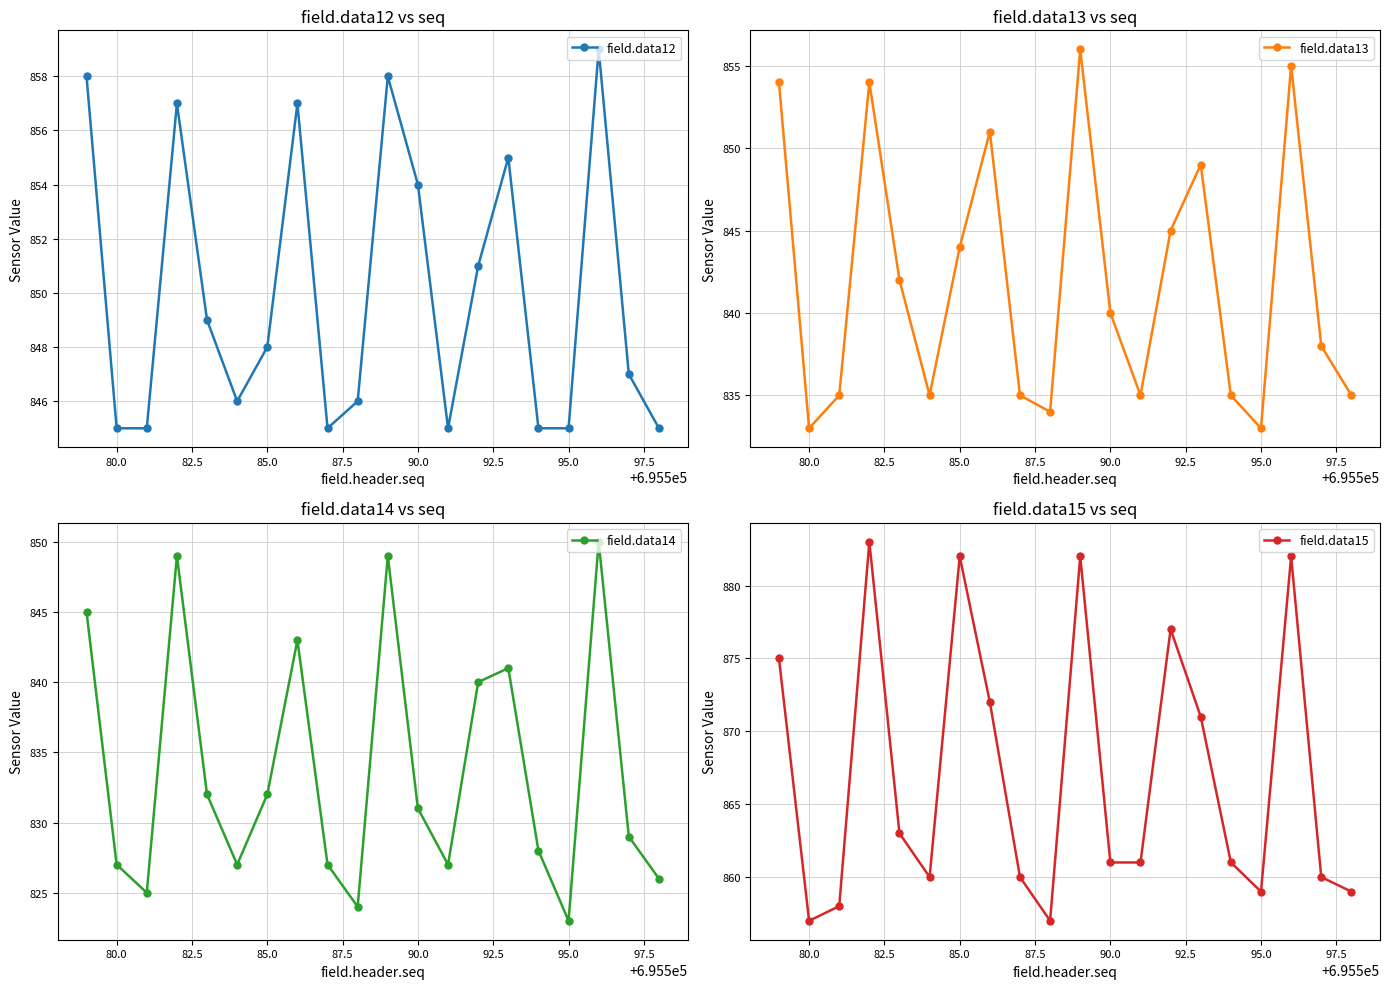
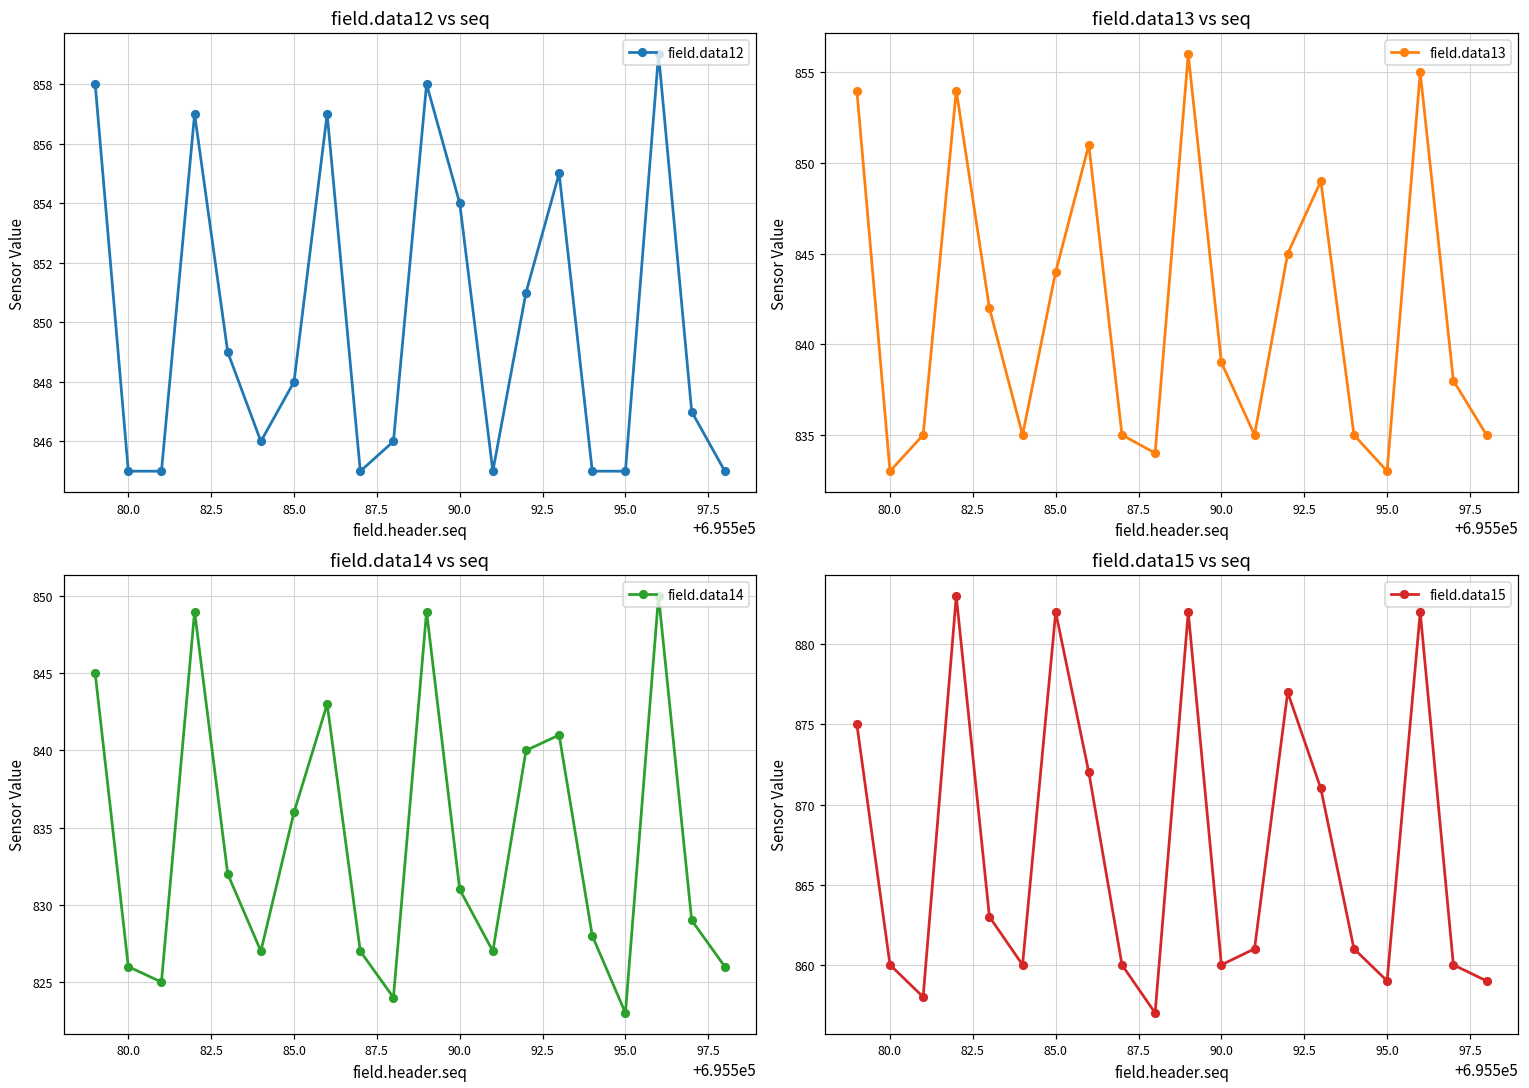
  {
    "field.data12 vs seq": {
      "80.0": 845.0,
      "85.0": 848.0,
      "90.0": 854.0,
      "95.0": 845.0
    },
    "field.data13 vs seq": {
      "80.0": 833,
      "85.0": 844,
-     "90.0": 840,
+     "90.0": 839,
      "95.0": 833
    },
    "field.data14 vs seq": {
-     "80.0": 827,
-     "85.0": 832,
+     "80.0": 826,
+     "85.0": 836,
      "90.0": 831,
      "95.0": 823
    },
    "field.data15 vs seq": {
-     "80.0": 857,
+     "80.0": 860,
      "85.0": 882,
-     "90.0": 861,
+     "90.0": 860,
      "95.0": 859
    }
  }
